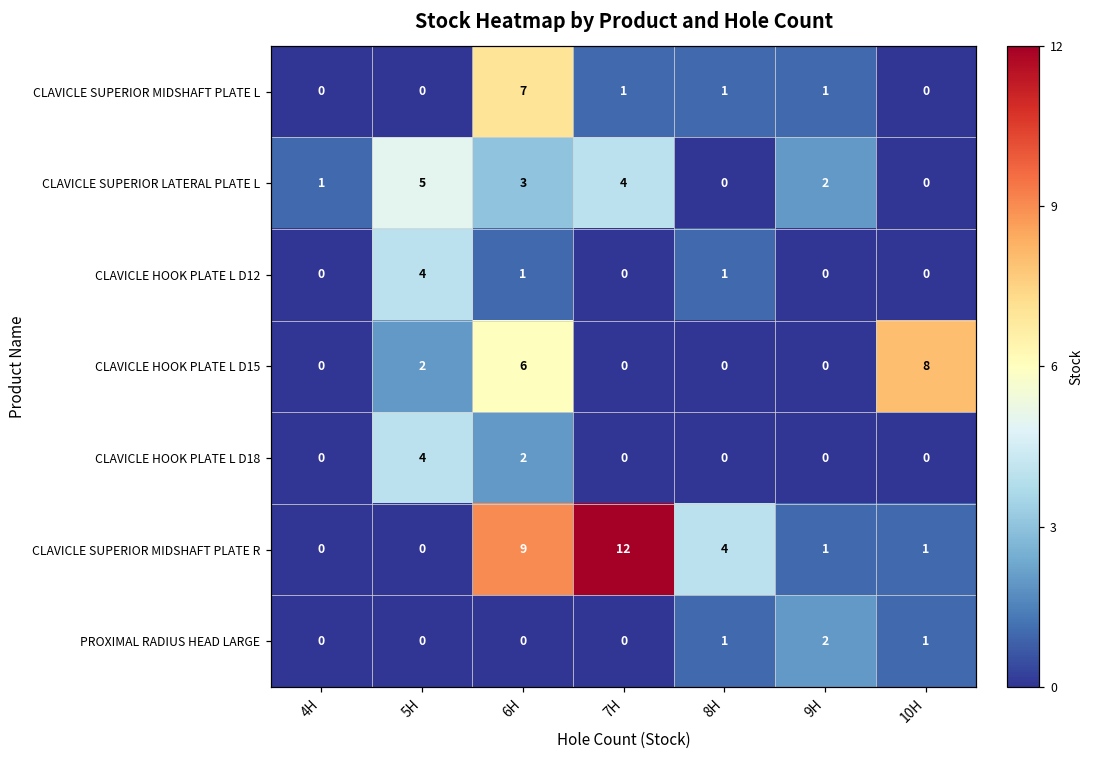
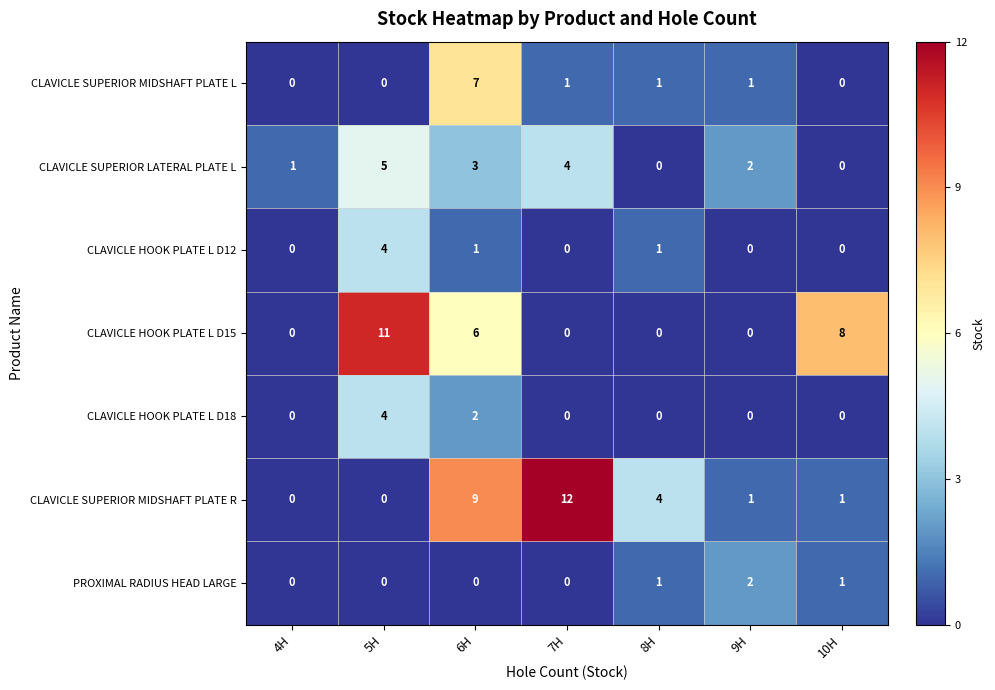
  {
    "CLAVICLE SUPERIOR MIDSHAFT PLATE L": {
      "4H": 0,
      "5H": 0,
      "6H": 7,
      "7H": 1,
      "8H": 1,
      "9H": 1,
      "10H": 0
    },
    "CLAVICLE SUPERIOR LATERAL PLATE L": {
      "4H": 1,
      "5H": 5,
      "6H": 3,
      "7H": 4,
      "8H": 0,
      "9H": 2,
      "10H": 0
    },
    "CLAVICLE HOOK PLATE L D12": {
      "4H": 0,
      "5H": 4,
      "6H": 1,
      "7H": 0,
      "8H": 1,
      "9H": 0,
      "10H": 0
    },
    "CLAVICLE HOOK PLATE L D15": {
      "4H": 0,
-     "5H": 2,
+     "5H": 11,
      "6H": 6,
      "7H": 0,
      "8H": 0,
      "9H": 0,
      "10H": 8
    },
    "CLAVICLE HOOK PLATE L D18": {
      "4H": 0,
      "5H": 4,
      "6H": 2,
      "7H": 0,
      "8H": 0,
      "9H": 0,
      "10H": 0
    },
    "CLAVICLE SUPERIOR MIDSHAFT PLATE R": {
      "4H": 0,
      "5H": 0,
      "6H": 9,
      "7H": 12,
      "8H": 4,
      "9H": 1,
      "10H": 1
    },
    "PROXIMAL RADIUS HEAD LARGE": {
      "4H": 0,
      "5H": 0,
      "6H": 0,
      "7H": 0,
      "8H": 1,
      "9H": 2,
      "10H": 1
    }
  }
